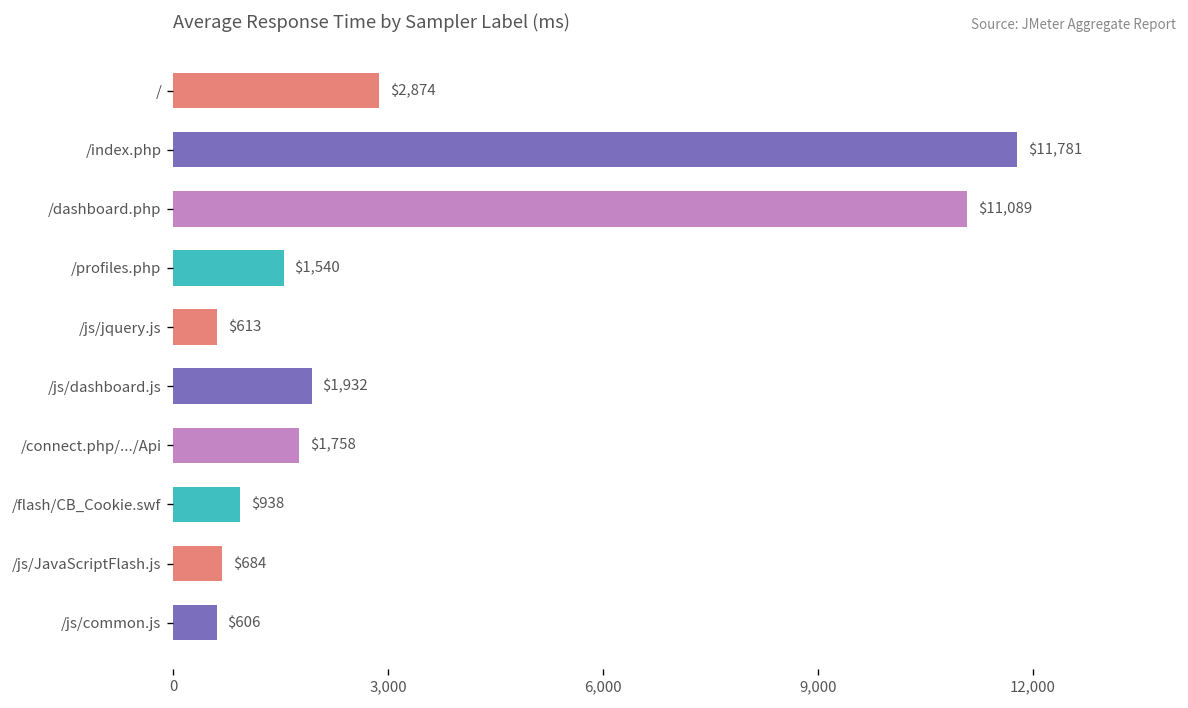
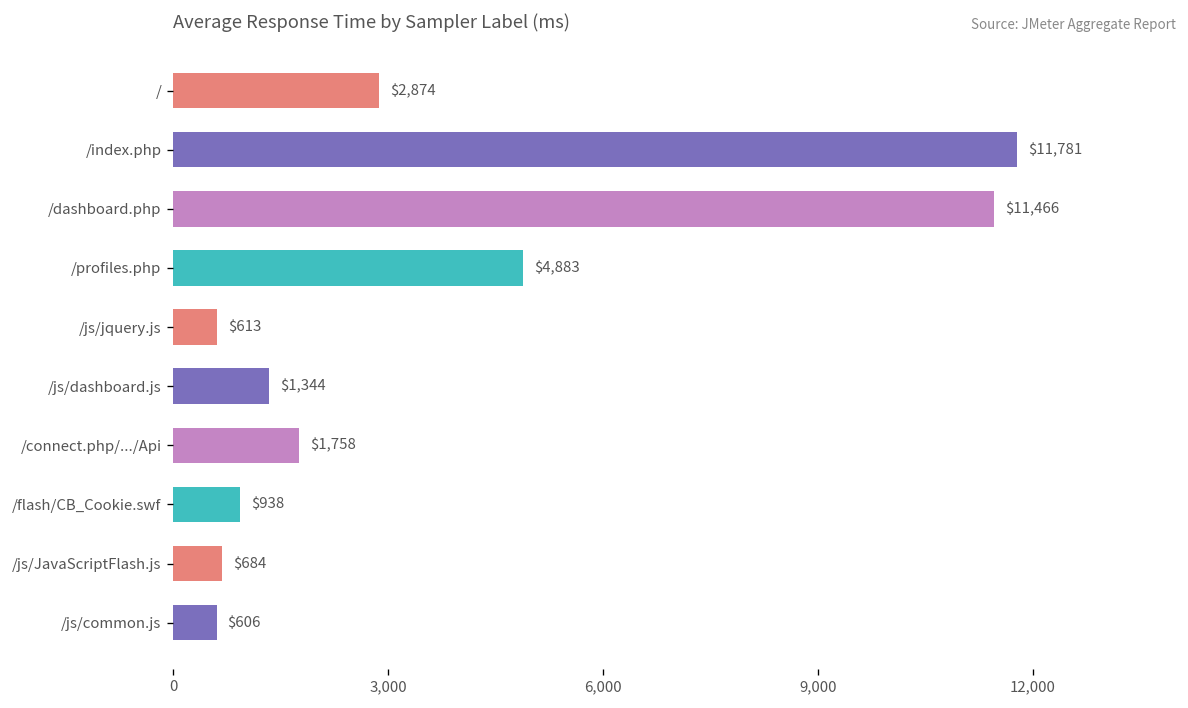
  {
    "/": "$2,874",
    "/index.php": "$11,781",
-   "/dashboard.php": "$11,089",
-   "/profiles.php": "$1,540",
+   "/dashboard.php": "$11,466",
+   "/profiles.php": "$4,883",
    "/js/jquery.js": "$613",
-   "/js/dashboard.js": "$1,932",
+   "/js/dashboard.js": "$1,344",
    "/connect.php/.../Api": "$1,758",
    "/flash/CB_Cookie.swf": "$938",
    "/js/JavaScriptFlash.js": "$684",
    "/js/common.js": "$606"
  }
